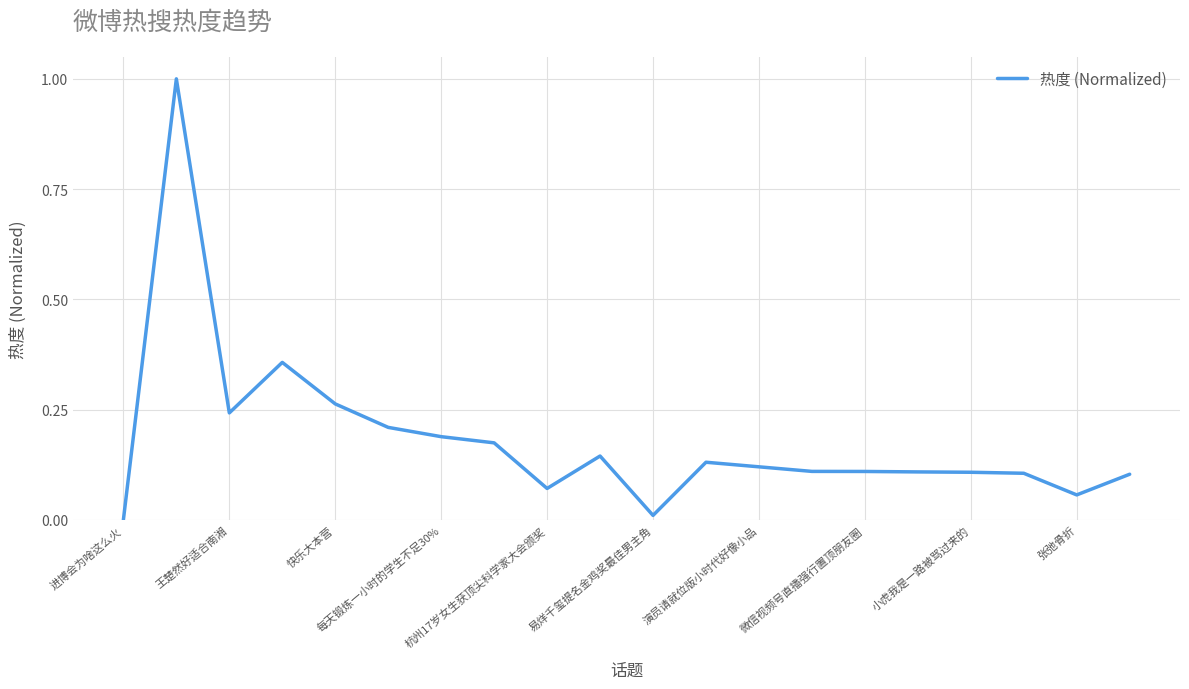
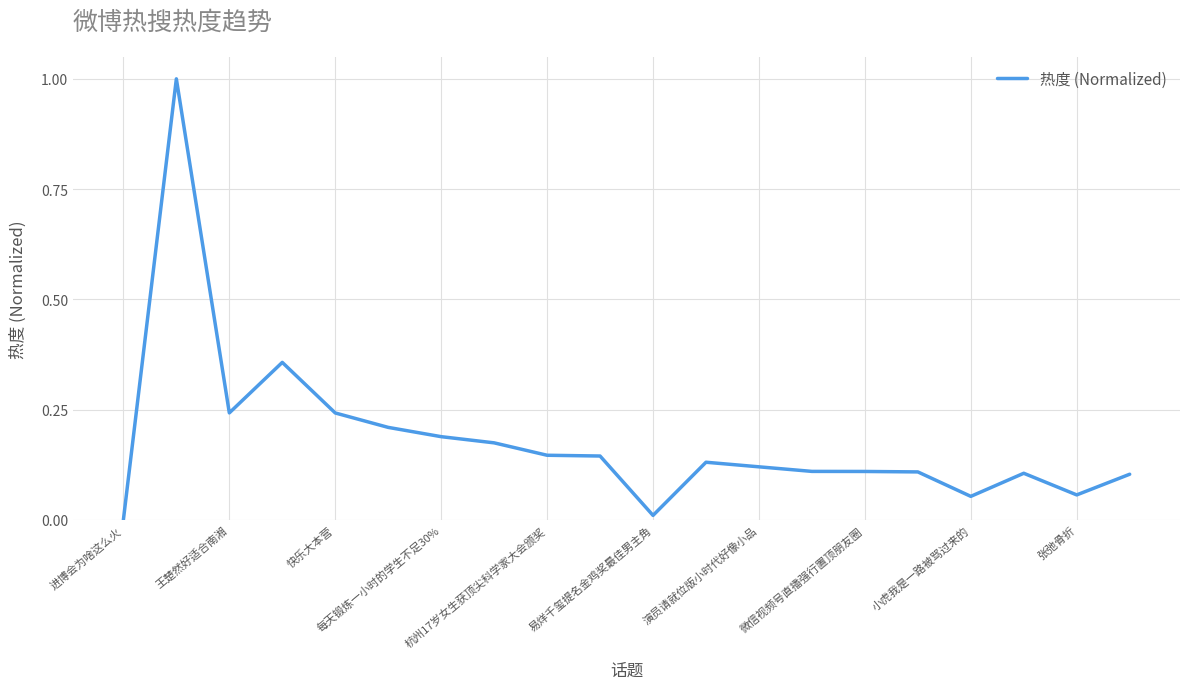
  {
    "进博会为啥这么火": 0.00,
    "王楚然好适合南湘": 0.24,
-   "快乐大本营": 0.26,
+   "快乐大本营": 0.24,
    "每天锻炼一小时的学生不足30%": 0.19,
-   "杭州17岁女生获顶尖科学家大会颁奖": 0.07,
+   "杭州17岁女生获顶尖科学家大会颁奖": 0.15,
    "易烊千玺提名金鸡奖最佳男主角": 0.01,
    "演员请就位版小时代好像小品": 0.12,
    "微信视频号直播强行置顶朋友圈": 0.11,
-   "小虎我是一路被骂过来的": 0.11,
+   "小虎我是一路被骂过来的": 0.05,
    "张弛骨折": 0.06
  }
